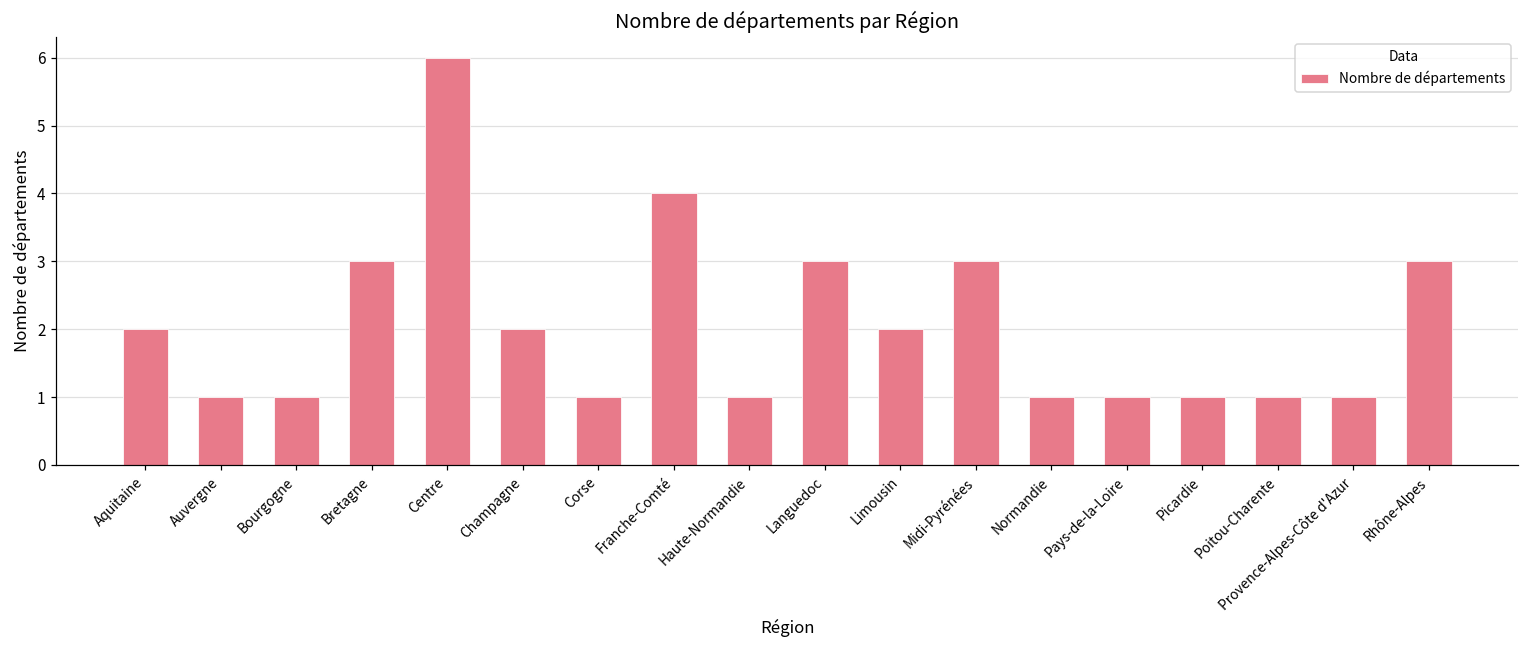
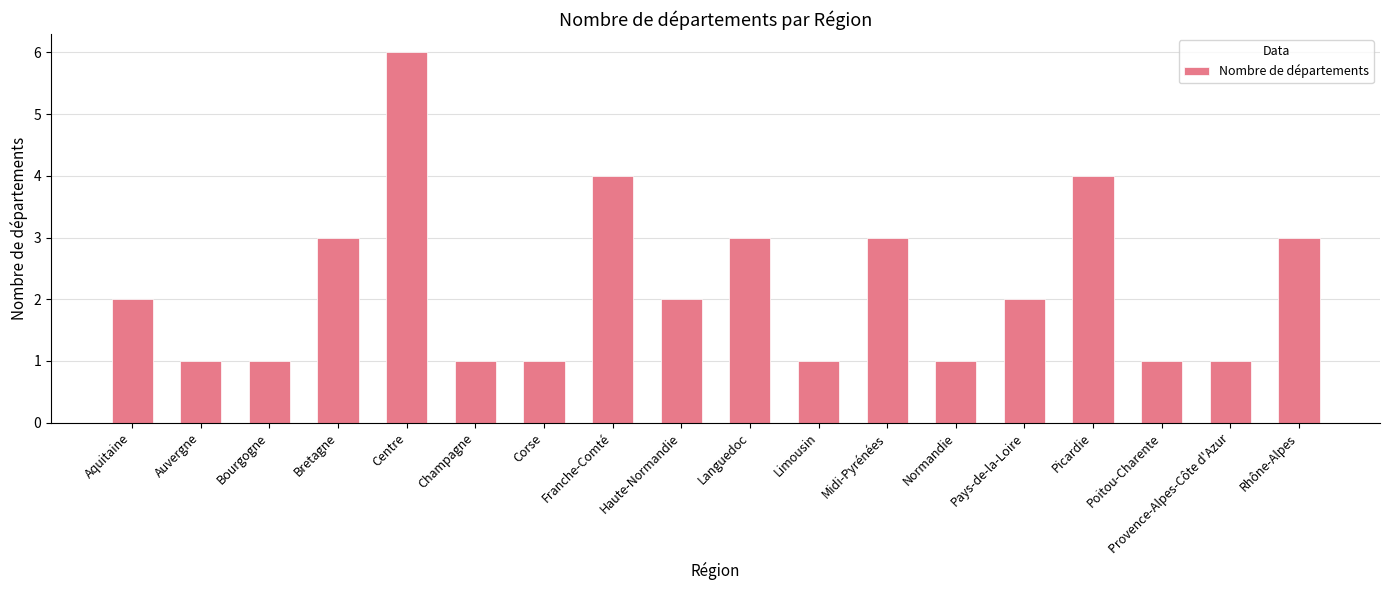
  {
    "Aquitaine": 2,
    "Auvergne": 1,
    "Bourgogne": 1,
    "Bretagne": 3,
    "Centre": 6,
-   "Champagne": 2,
+   "Champagne": 1,
    "Corse": 1,
    "Franche-Comté": 4,
-   "Haute-Normandie": 1,
+   "Haute-Normandie": 2,
    "Languedoc": 3,
-   "Limousin": 2,
+   "Limousin": 1,
    "Midi-Pyrénées": 3,
    "Normandie": 1,
-   "Pays-de-la-Loire": 1,
-   "Picardie": 1,
+   "Pays-de-la-Loire": 2,
+   "Picardie": 4,
    "Poitou-Charente": 1,
    "Provence-Alpes-Côte d'Azur": 1,
    "Rhône-Alpes": 3
  }
